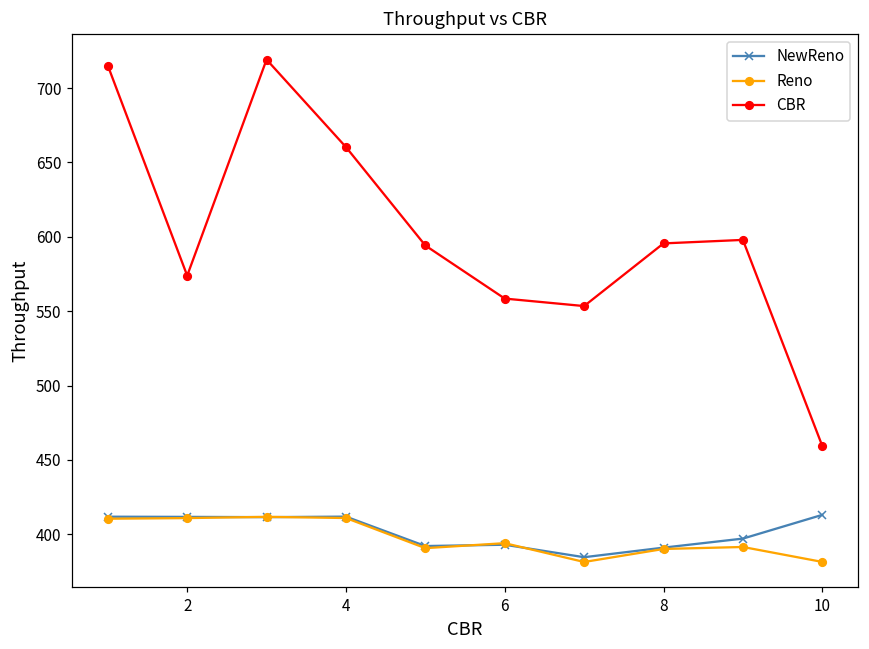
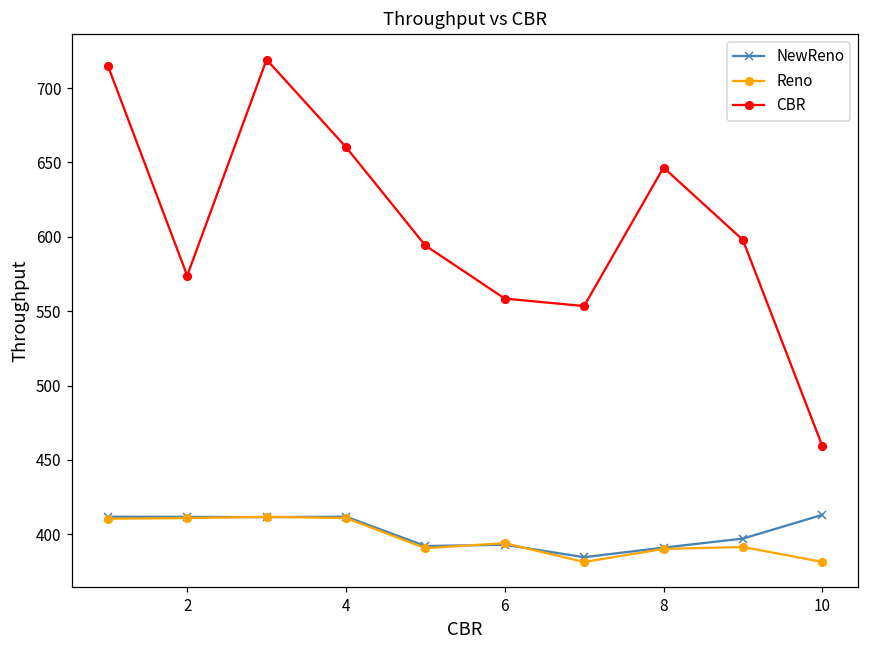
  {
    "NewReno": {
      "10": 413
    },
    "Reno": {
      "10": 381
    },
    "CBR": {
      "2": 574,
      "4": 660,
      "6": 558,
-     "8": 596,
+     "8": 647,
      "10": 459
    }
  }
